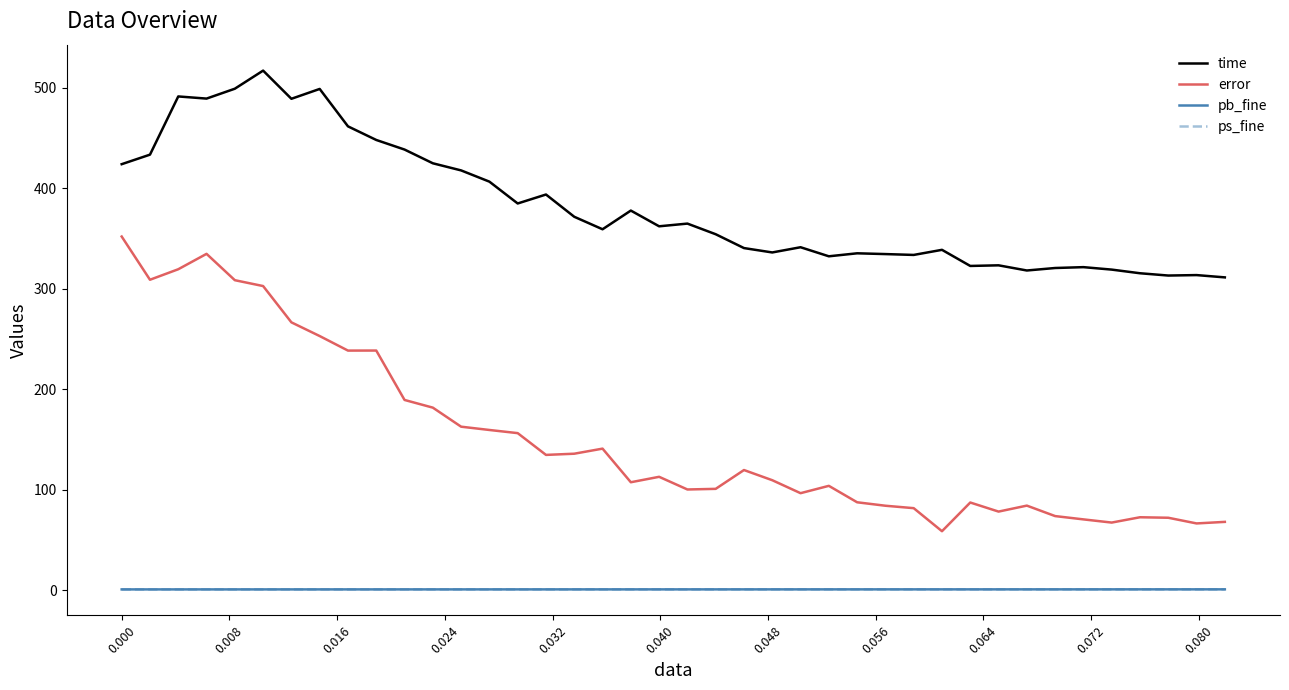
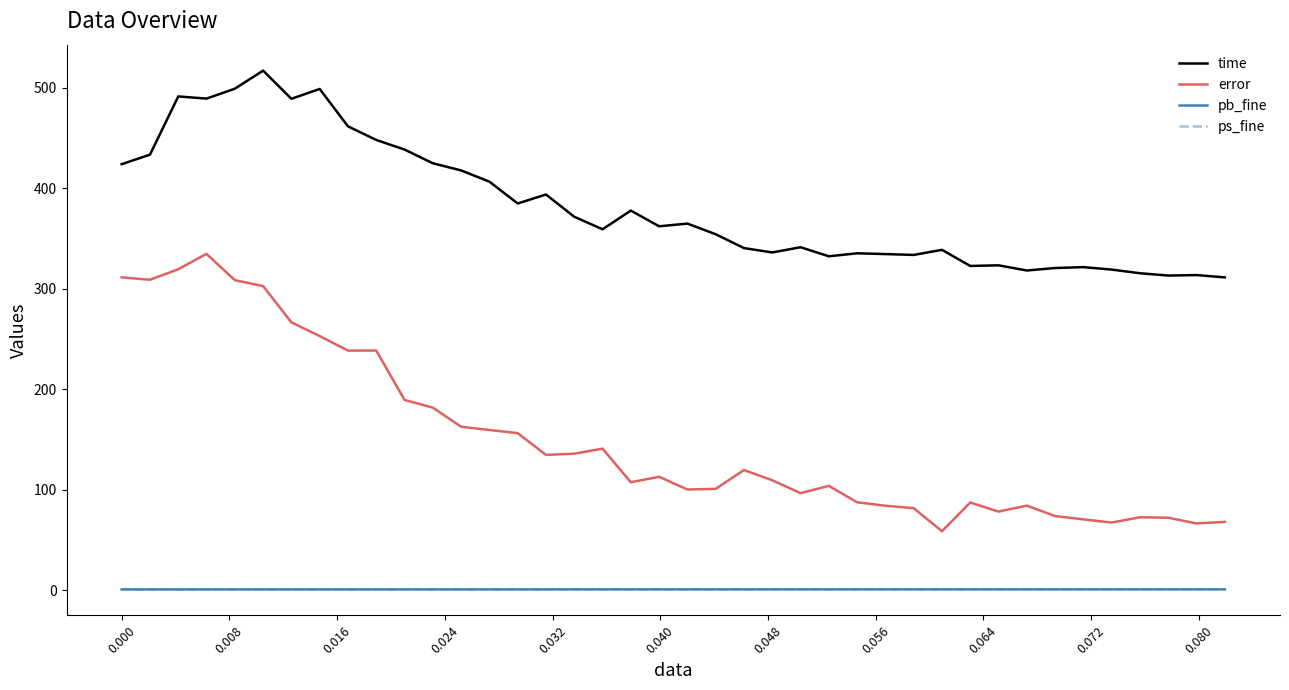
  {
    "time": {
      "0.000": 424
    },
    "error": {
-     "0.000": 352
+     "0.000": 311
    },
    "ps_fine": {
      "0.000": 1
    }
  }
